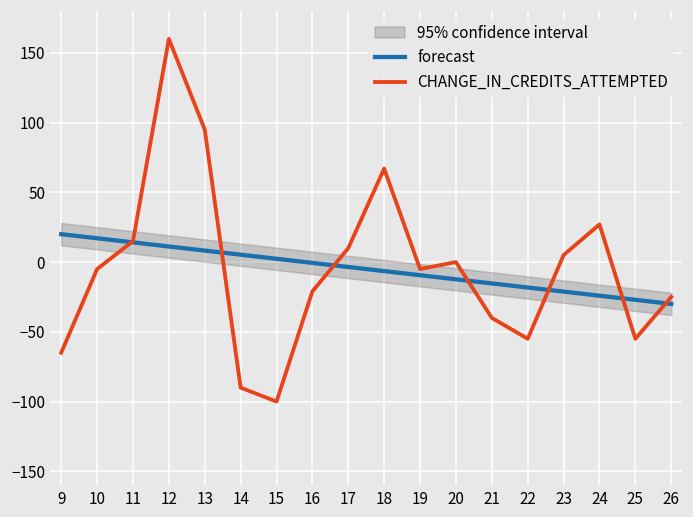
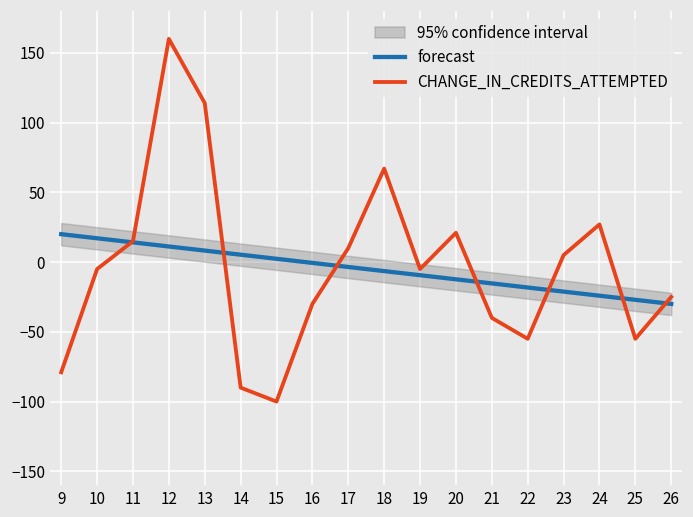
  {
    "forecast": {
      "9": 20,
      "10": 17,
      "12": 11,
      "13": 8,
      "14": 5,
      "15": 2,
      "16": -1,
      "17": -4,
      "18": -6,
      "19": -9,
      "20": -12,
      "21": -15,
      "22": -18,
      "23": -21,
      "24": -24,
      "25": -27,
      "26": -30
    },
    "CHANGE_IN_CREDITS_ATTEMPTED": {
-     "9": -65,
+     "9": -79,
      "10": -5,
      "12": 160,
-     "13": 95,
+     "13": 114,
      "14": -90,
      "15": -100,
-     "16": -21,
+     "16": -30,
      "17": 10,
      "18": 67,
      "19": -5,
-     "20": 0,
+     "20": 21,
      "21": -40,
      "22": -55,
      "23": 5,
      "24": 27,
      "25": -55,
      "26": -25
    }
  }
